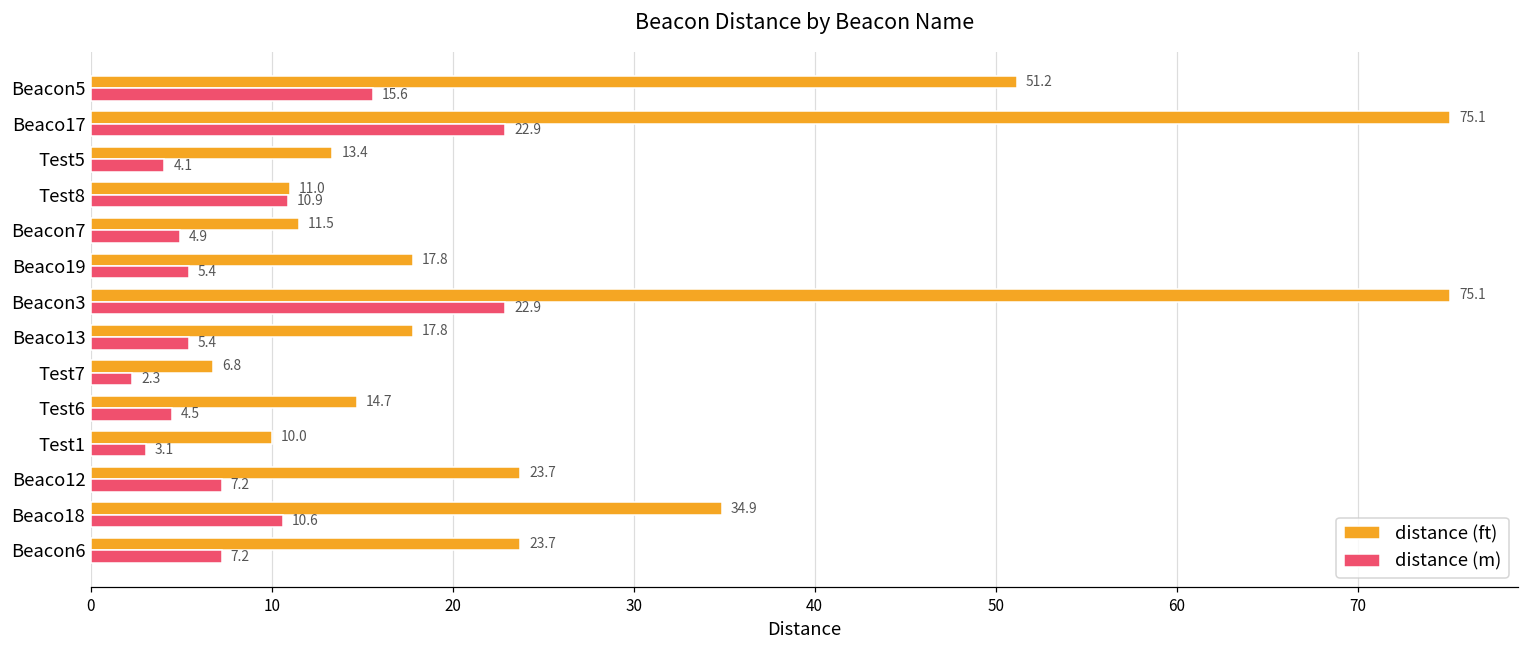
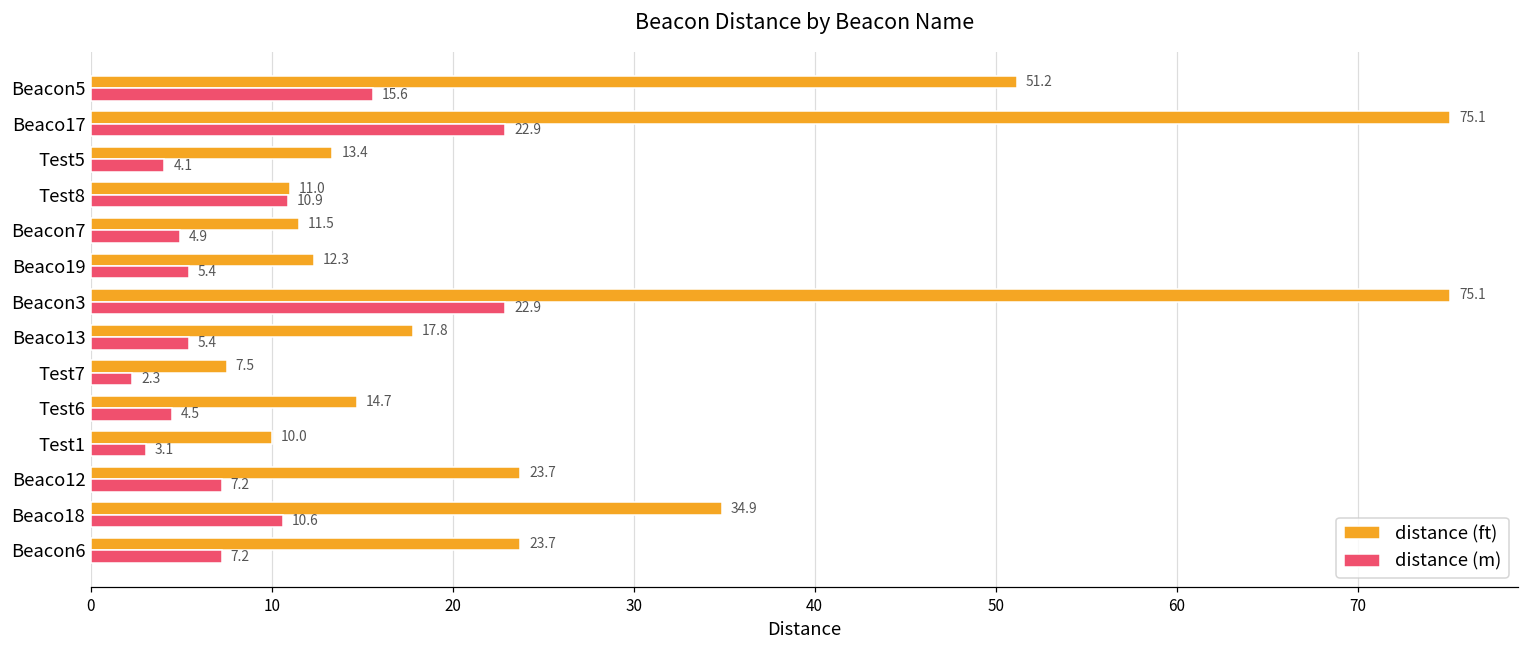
  {
    "distance (ft)": {
      "Beacon5": 51.2,
      "Beaco17": 75.1,
      "Test5": 13.4,
      "Test8": 11.0,
      "Beacon7": 11.5,
-     "Beaco19": 17.8,
+     "Beaco19": 12.3,
      "Beacon3": 75.1,
      "Beaco13": 17.8,
-     "Test7": 6.8,
+     "Test7": 7.5,
      "Test6": 14.7,
      "Test1": 10.0,
      "Beaco12": 23.7,
      "Beaco18": 34.9,
      "Beacon6": 23.7
    },
    "distance (m)": {
      "Beacon5": 15.6,
      "Beaco17": 22.9,
      "Test5": 4.1,
      "Test8": 10.9,
      "Beacon7": 4.9,
      "Beaco19": 5.4,
      "Beacon3": 22.9,
      "Beaco13": 5.4,
      "Test7": 2.3,
      "Test6": 4.5,
      "Test1": 3.1,
      "Beaco12": 7.2,
      "Beaco18": 10.6,
      "Beacon6": 7.2
    }
  }
